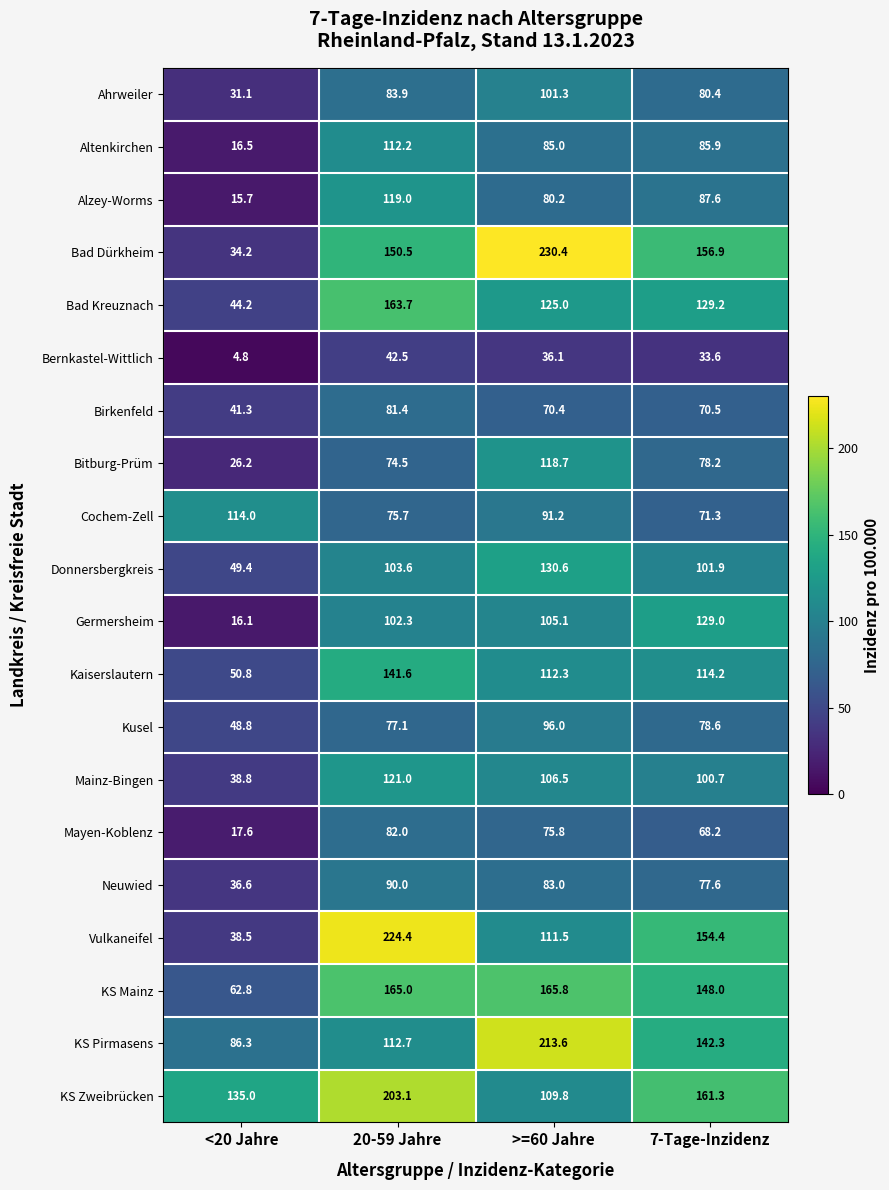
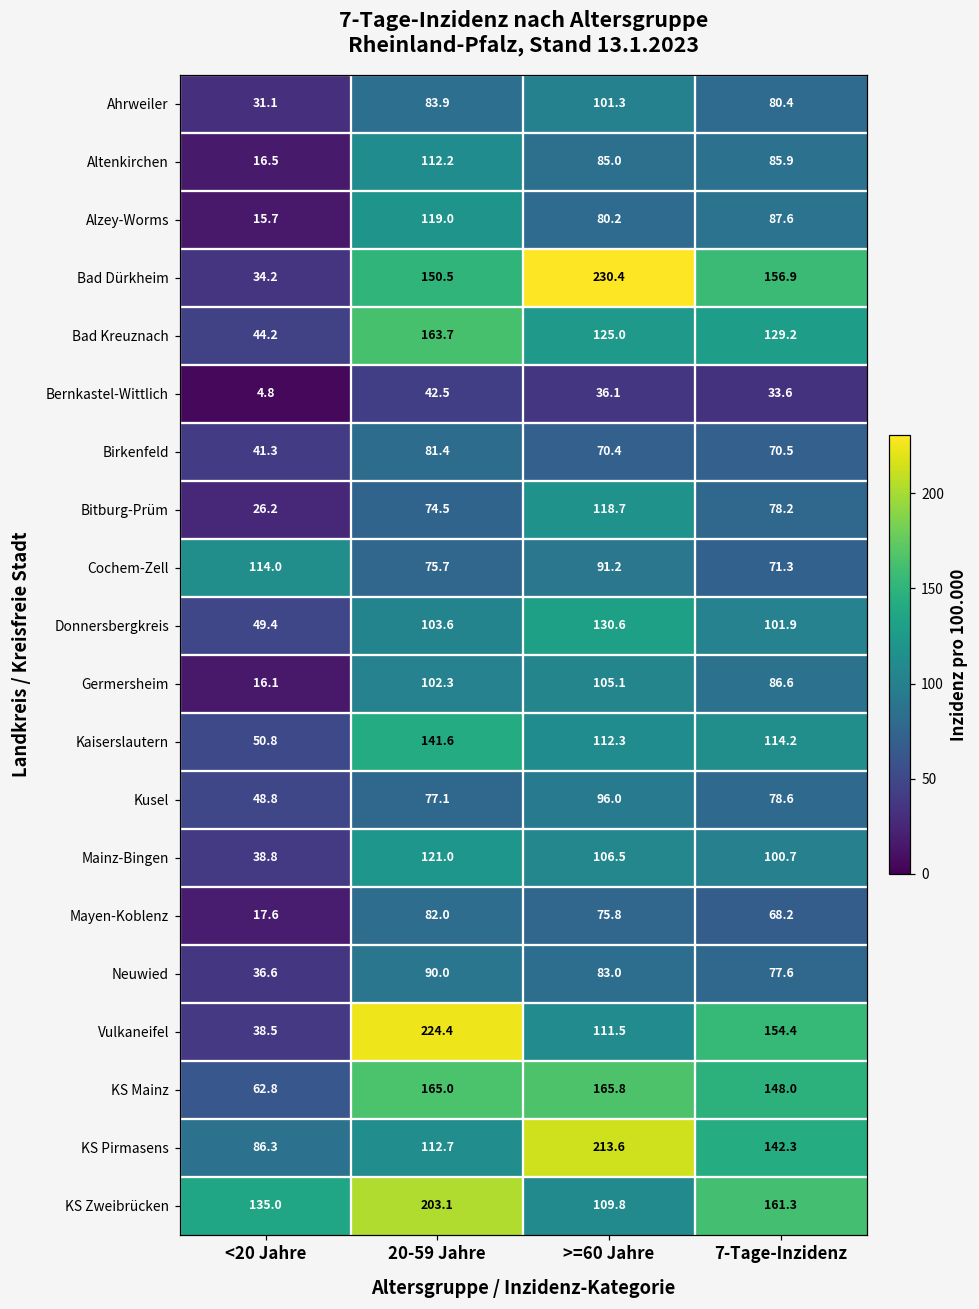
  {
    "Ahrweiler": {
      "<20 Jahre": 31.1,
      "20-59 Jahre": 83.9,
      ">=60 Jahre": 101.3,
      "7-Tage-Inzidenz": 80.4
    },
    "Altenkirchen": {
      "<20 Jahre": 16.5,
      "20-59 Jahre": 112.2,
      ">=60 Jahre": 85.0,
      "7-Tage-Inzidenz": 85.9
    },
    "Alzey-Worms": {
      "<20 Jahre": 15.7,
      "20-59 Jahre": 119.0,
      ">=60 Jahre": 80.2,
      "7-Tage-Inzidenz": 87.6
    },
    "Bad Dürkheim": {
      "<20 Jahre": 34.2,
      "20-59 Jahre": 150.5,
      ">=60 Jahre": 230.4,
      "7-Tage-Inzidenz": 156.9
    },
    "Bad Kreuznach": {
      "<20 Jahre": 44.2,
      "20-59 Jahre": 163.7,
      ">=60 Jahre": 125.0,
      "7-Tage-Inzidenz": 129.2
    },
    "Bernkastel-Wittlich": {
      "<20 Jahre": 4.8,
      "20-59 Jahre": 42.5,
      ">=60 Jahre": 36.1,
      "7-Tage-Inzidenz": 33.6
    },
    "Birkenfeld": {
      "<20 Jahre": 41.3,
      "20-59 Jahre": 81.4,
      ">=60 Jahre": 70.4,
      "7-Tage-Inzidenz": 70.5
    },
    "Bitburg-Prüm": {
      "<20 Jahre": 26.2,
      "20-59 Jahre": 74.5,
      ">=60 Jahre": 118.7,
      "7-Tage-Inzidenz": 78.2
    },
    "Cochem-Zell": {
      "<20 Jahre": 114.0,
      "20-59 Jahre": 75.7,
      ">=60 Jahre": 91.2,
      "7-Tage-Inzidenz": 71.3
    },
    "Donnersbergkreis": {
      "<20 Jahre": 49.4,
      "20-59 Jahre": 103.6,
      ">=60 Jahre": 130.6,
      "7-Tage-Inzidenz": 101.9
    },
    "Germersheim": {
      "<20 Jahre": 16.1,
      "20-59 Jahre": 102.3,
      ">=60 Jahre": 105.1,
-     "7-Tage-Inzidenz": 129.0
+     "7-Tage-Inzidenz": 86.6
    },
    "Kaiserslautern": {
      "<20 Jahre": 50.8,
      "20-59 Jahre": 141.6,
      ">=60 Jahre": 112.3,
      "7-Tage-Inzidenz": 114.2
    },
    "Kusel": {
      "<20 Jahre": 48.8,
      "20-59 Jahre": 77.1,
      ">=60 Jahre": 96.0,
      "7-Tage-Inzidenz": 78.6
    },
    "Mainz-Bingen": {
      "<20 Jahre": 38.8,
      "20-59 Jahre": 121.0,
      ">=60 Jahre": 106.5,
      "7-Tage-Inzidenz": 100.7
    },
    "Mayen-Koblenz": {
      "<20 Jahre": 17.6,
      "20-59 Jahre": 82.0,
      ">=60 Jahre": 75.8,
      "7-Tage-Inzidenz": 68.2
    },
    "Neuwied": {
      "<20 Jahre": 36.6,
      "20-59 Jahre": 90.0,
      ">=60 Jahre": 83.0,
      "7-Tage-Inzidenz": 77.6
    },
    "Vulkaneifel": {
      "<20 Jahre": 38.5,
      "20-59 Jahre": 224.4,
      ">=60 Jahre": 111.5,
      "7-Tage-Inzidenz": 154.4
    },
    "KS Mainz": {
      "<20 Jahre": 62.8,
      "20-59 Jahre": 165.0,
      ">=60 Jahre": 165.8,
      "7-Tage-Inzidenz": 148.0
    },
    "KS Pirmasens": {
      "<20 Jahre": 86.3,
      "20-59 Jahre": 112.7,
      ">=60 Jahre": 213.6,
      "7-Tage-Inzidenz": 142.3
    },
    "KS Zweibrücken": {
      "<20 Jahre": 135.0,
      "20-59 Jahre": 203.1,
      ">=60 Jahre": 109.8,
      "7-Tage-Inzidenz": 161.3
    }
  }
